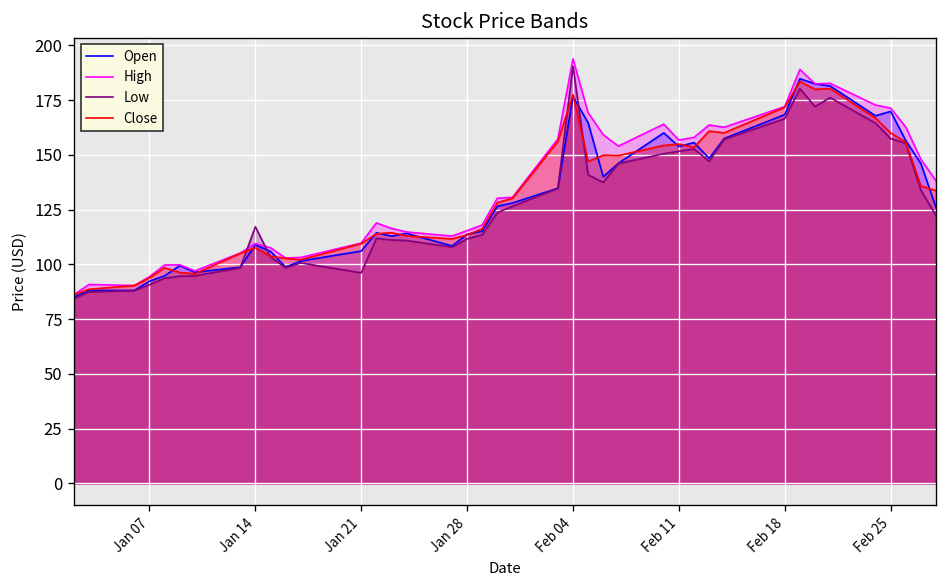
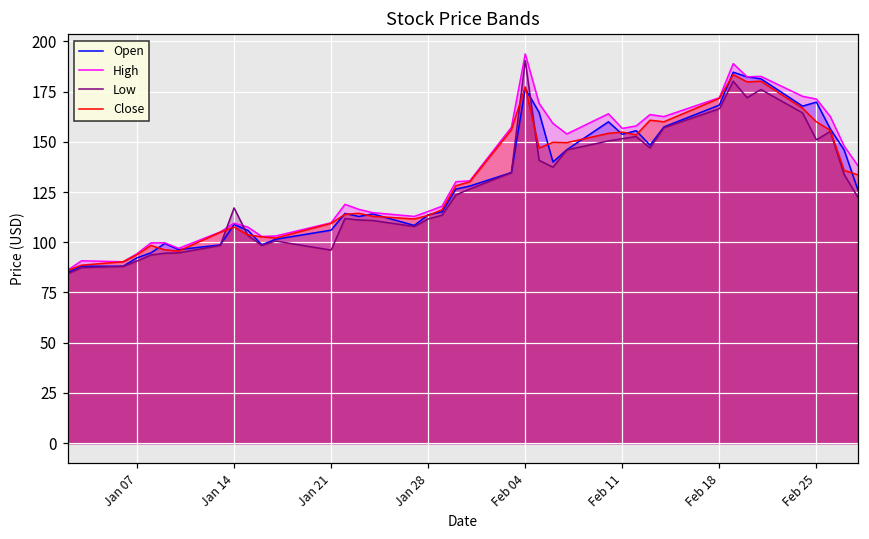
  {
    "Open": {
      "Jan 07": 92,
      "Jan 21": 106,
      "Feb 18": 168,
      "Feb 25": 170
    },
    "High": {
      "Jan 28": 115,
      "Feb 04": 194,
      "Feb 11": 157,
      "Feb 25": 171
    },
    "Low": {
      "Jan 07": 91,
      "Jan 14": 117,
      "Jan 21": 96,
      "Jan 28": 112,
      "Feb 04": 190,
      "Feb 11": 152,
      "Feb 18": 166,
-     "Feb 25": 157
+     "Feb 25": 151
    },
    "Close": {
      "Feb 25": 160
    }
  }
